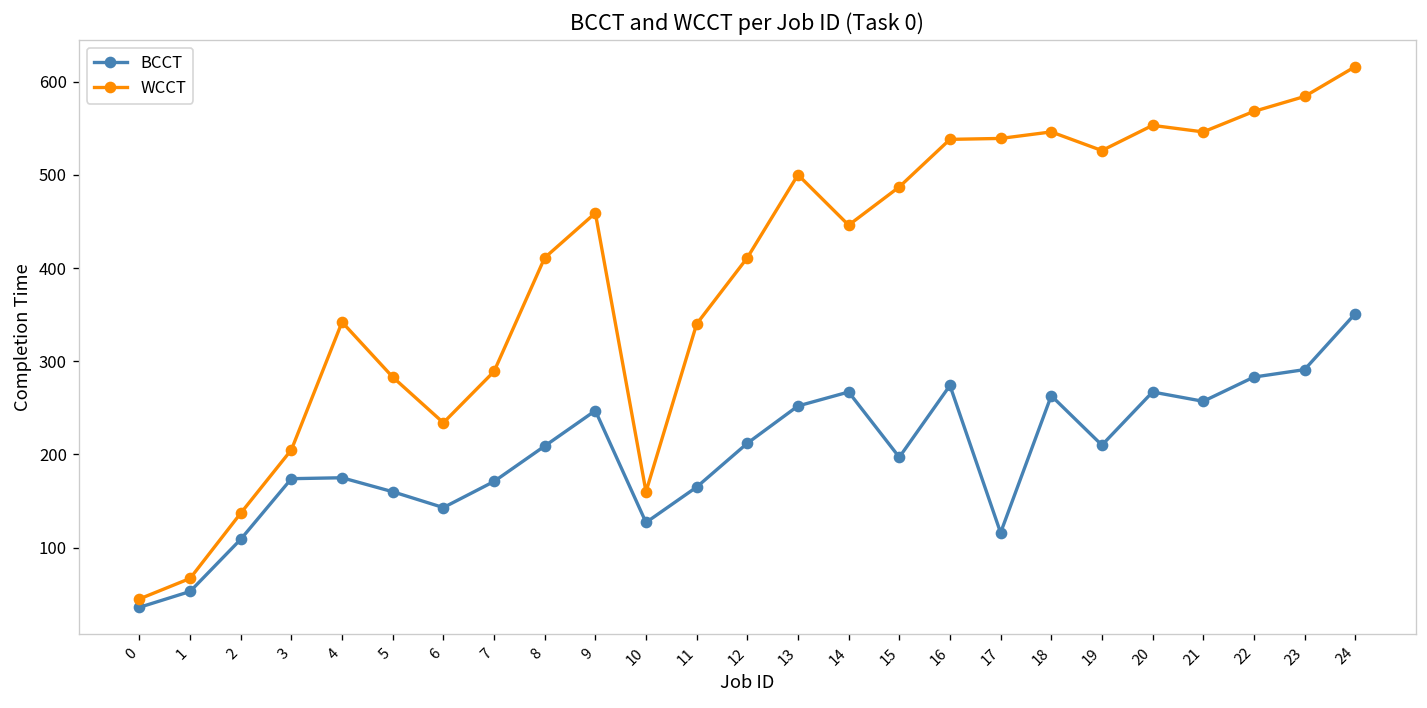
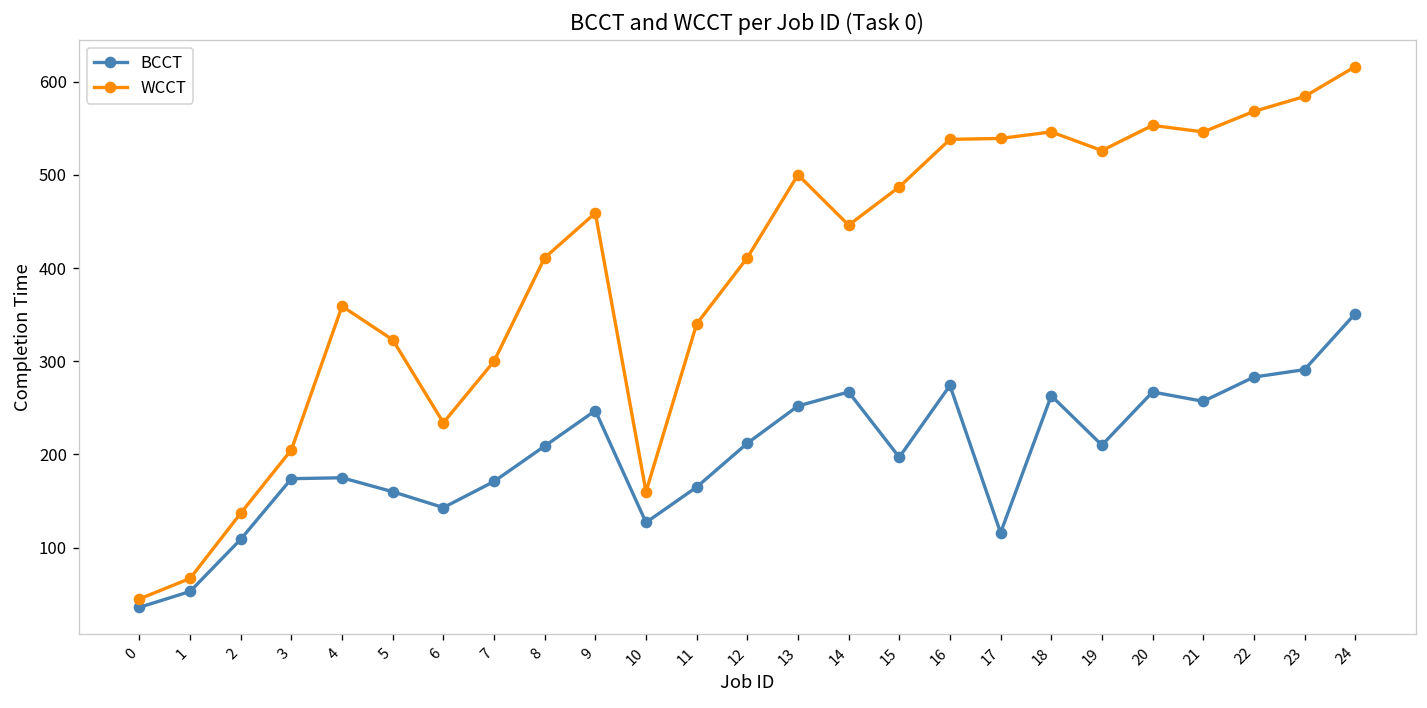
  {
    "BCCT": {
      "0": 40,
      "1": 50,
      "2": 110,
      "3": 170,
      "4": 180,
      "5": 160,
      "6": 140,
      "7": 170,
      "8": 210,
      "9": 250,
      "10": 130,
      "11": 170,
      "12": 210,
      "13": 250,
      "14": 270,
      "15": 200,
      "16": 270,
      "17": 120,
      "18": 260,
      "19": 210,
      "20": 270,
      "21": 260,
      "22": 280,
      "23": 290,
      "24": 350
    },
    "WCCT": {
      "0": 50,
      "1": 70,
      "2": 140,
      "3": 210,
-     "4": 340,
-     "5": 280,
+     "4": 360,
+     "5": 320,
      "6": 230,
-     "7": 290,
+     "7": 300,
      "8": 410,
      "9": 460,
      "10": 160,
      "11": 340,
      "12": 410,
      "13": 500,
      "14": 450,
      "15": 490,
      "16": 540,
      "17": 540,
      "18": 550,
      "19": 530,
      "20": 550,
      "21": 550,
      "22": 570,
      "23": 580,
      "24": 620
    }
  }
